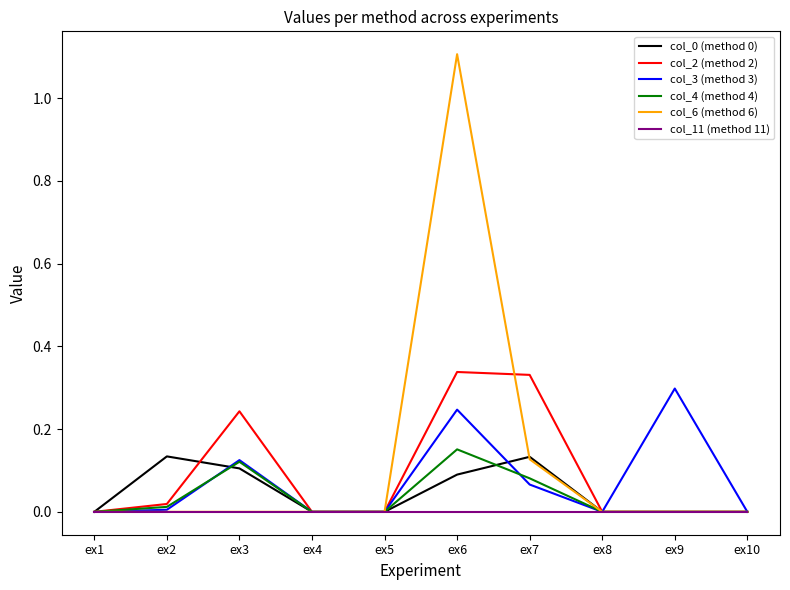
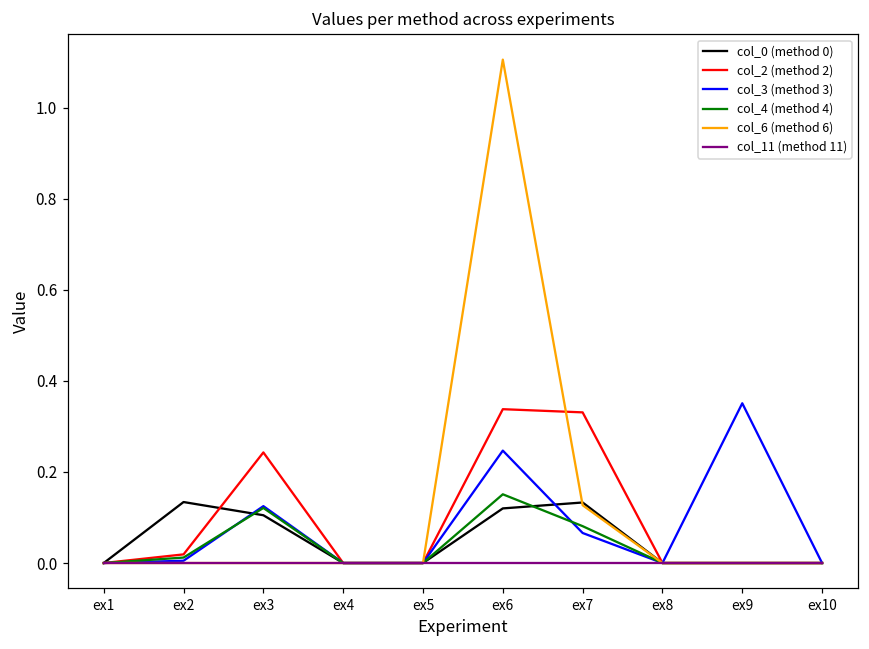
  {
    "col_0 (method 0)": {
      "ex2": 0.13,
      "ex3": 0.11,
-     "ex6": 0.09
+     "ex6": 0.12
    },
    "col_2 (method 2)": {
      "ex2": 0.02,
      "ex3": 0.24,
      "ex6": 0.34,
      "ex7": 0.33
    },
    "col_3 (method 3)": {
      "ex6": 0.25,
      "ex7": 0.07,
-     "ex9": 0.30
+     "ex9": 0.35
    },
    "col_4 (method 4)": {
      "ex2": 0.01,
      "ex6": 0.15,
      "ex7": 0.08
    },
    "col_6 (method 6)": {
      "ex6": 1.11
    },
    "col_11 (method 11)": {
      "ex6": 0.00,
      "ex7": 0.00
    }
  }
